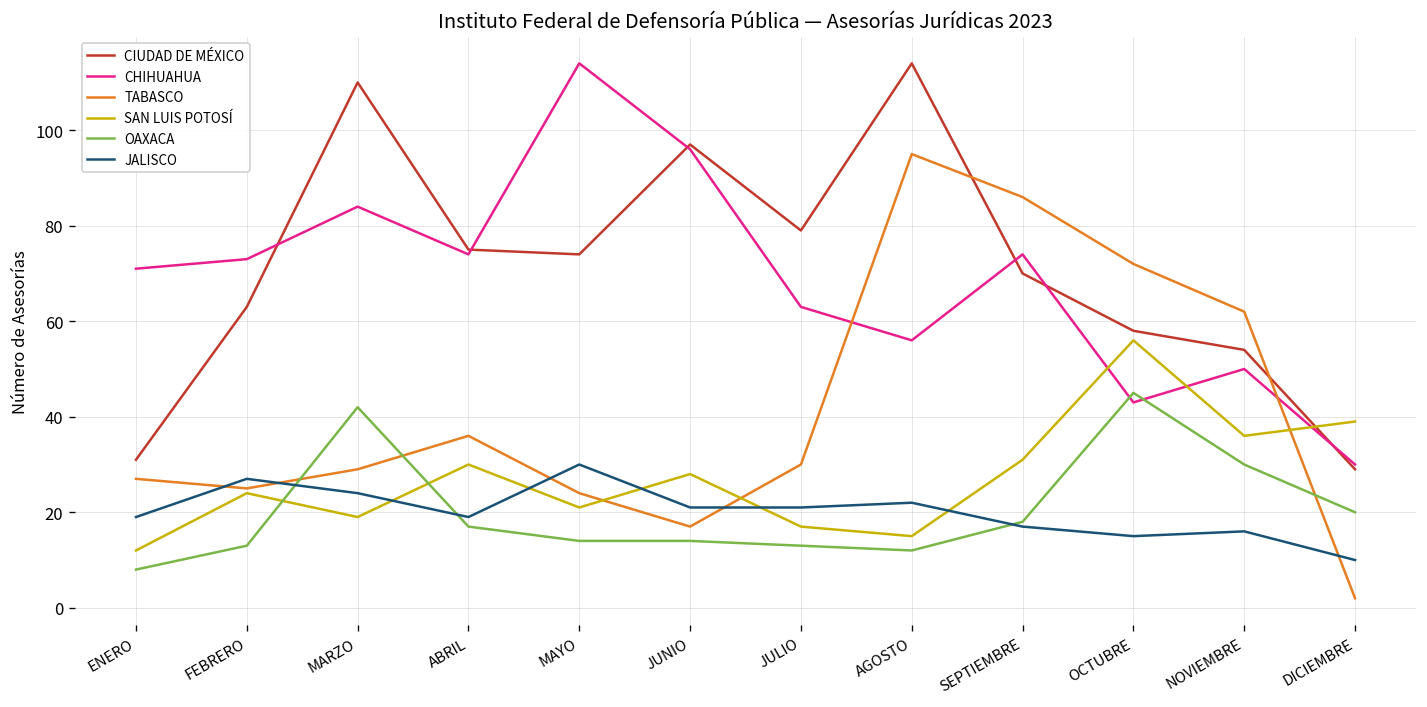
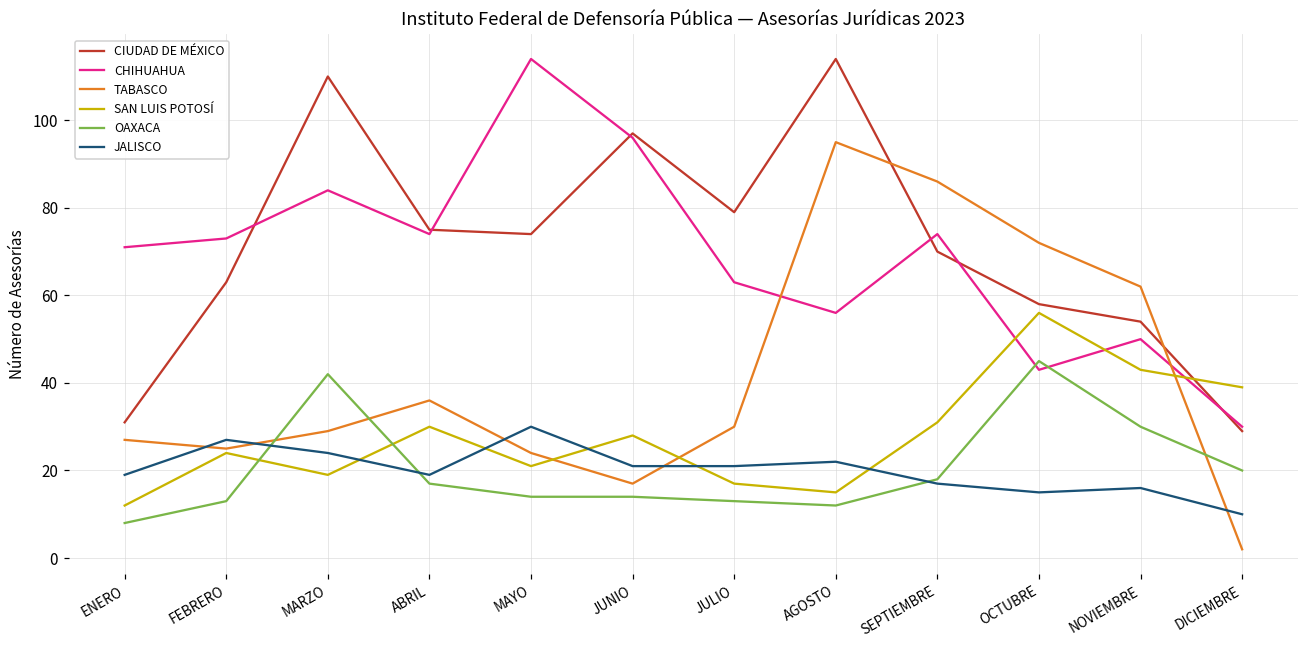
  {
    "CIUDAD DE MÉXICO": {
      "ENERO": 31,
      "FEBRERO": 63,
      "MARZO": 110,
      "ABRIL": 75,
      "MAYO": 74,
      "JUNIO": 97,
      "JULIO": 79,
      "AGOSTO": 114,
      "SEPTIEMBRE": 70,
      "OCTUBRE": 58,
      "NOVIEMBRE": 54,
      "DICIEMBRE": 29
    },
    "CHIHUAHUA": {
      "ENERO": 71,
      "FEBRERO": 73,
      "MARZO": 84,
      "ABRIL": 74,
      "MAYO": 114,
      "JUNIO": 96,
      "JULIO": 63,
      "AGOSTO": 56,
      "SEPTIEMBRE": 74,
      "OCTUBRE": 43,
      "NOVIEMBRE": 50,
      "DICIEMBRE": 30
    },
    "TABASCO": {
      "ENERO": 27,
      "FEBRERO": 25,
      "MARZO": 29,
      "ABRIL": 36,
      "MAYO": 24,
      "JUNIO": 17,
      "JULIO": 30,
      "AGOSTO": 95,
      "SEPTIEMBRE": 86,
      "OCTUBRE": 72,
      "NOVIEMBRE": 62,
      "DICIEMBRE": 2
    },
    "SAN LUIS POTOSÍ": {
      "ENERO": 12,
      "FEBRERO": 24,
      "MARZO": 19,
      "ABRIL": 30,
      "MAYO": 21,
      "JUNIO": 28,
      "JULIO": 17,
      "AGOSTO": 15,
      "SEPTIEMBRE": 31,
      "OCTUBRE": 56,
-     "NOVIEMBRE": 36,
+     "NOVIEMBRE": 43,
      "DICIEMBRE": 39
    },
    "OAXACA": {
      "ENERO": 8,
      "FEBRERO": 13,
      "MARZO": 42,
      "ABRIL": 17,
      "MAYO": 14,
      "JUNIO": 14,
      "JULIO": 13,
      "AGOSTO": 12,
      "SEPTIEMBRE": 18,
      "OCTUBRE": 45,
      "NOVIEMBRE": 30,
      "DICIEMBRE": 20
    },
    "JALISCO": {
      "ENERO": 19,
      "FEBRERO": 27,
      "MARZO": 24,
      "ABRIL": 19,
      "MAYO": 30,
      "JUNIO": 21,
      "JULIO": 21,
      "AGOSTO": 22,
      "SEPTIEMBRE": 17,
      "OCTUBRE": 15,
      "NOVIEMBRE": 16,
      "DICIEMBRE": 10
    }
  }
